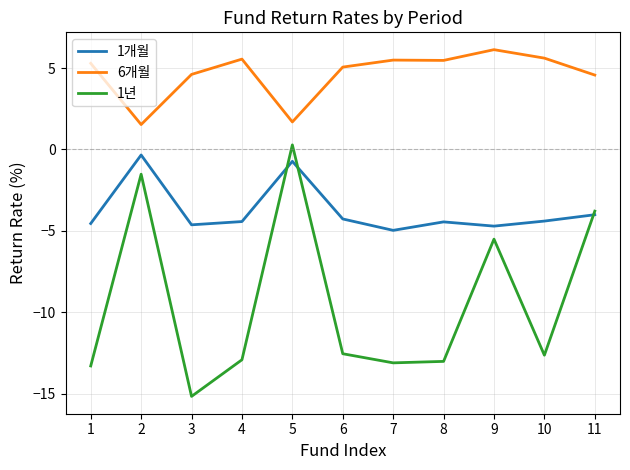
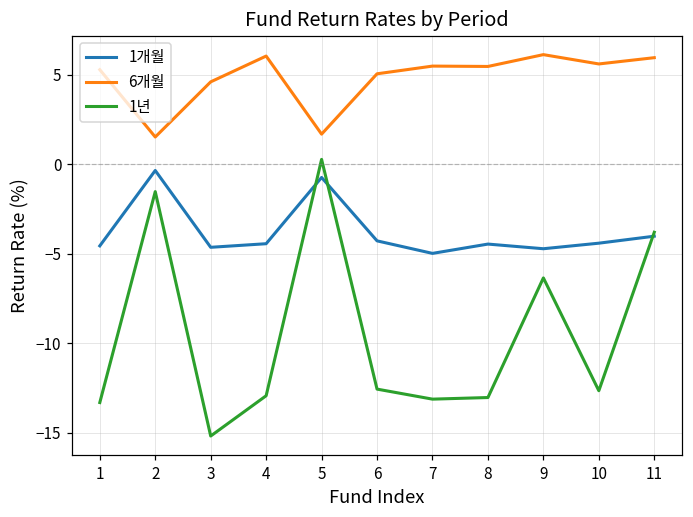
  {
    "1개월": {
      "1": -4.6,
      "2": -0.3,
      "3": -4.6,
      "4": -4.4,
      "5": -0.7,
      "6": -4.3,
      "7": -5.0,
      "8": -4.5,
      "9": -4.7,
      "10": -4.4,
      "11": -4.0
    },
    "6개월": {
      "2": 1.5,
      "3": 4.6,
-     "4": 5.6,
+     "4": 6.1,
      "5": 1.7,
      "6": 5.1,
      "7": 5.5,
      "8": 5.5,
      "9": 6.1,
      "10": 5.6,
-     "11": 4.6
+     "11": 6.0
    },
    "1년": {
      "1": -13.3,
      "2": -1.5,
      "3": -15.2,
      "4": -12.9,
      "5": 0.3,
      "6": -12.6,
      "7": -13.1,
      "8": -13.0,
-     "9": -5.5,
+     "9": -6.3,
      "10": -12.6,
      "11": -3.8
    }
  }
